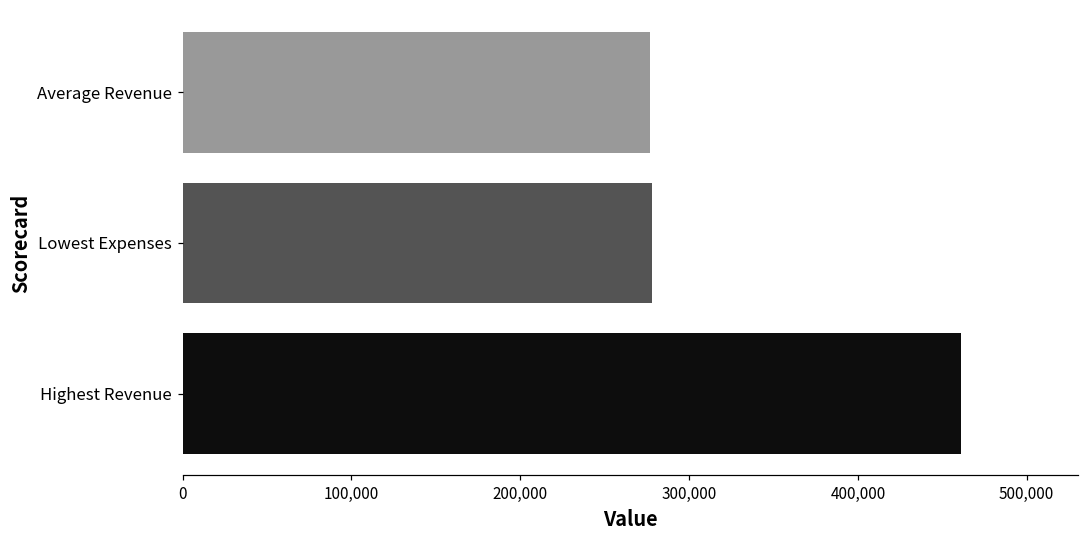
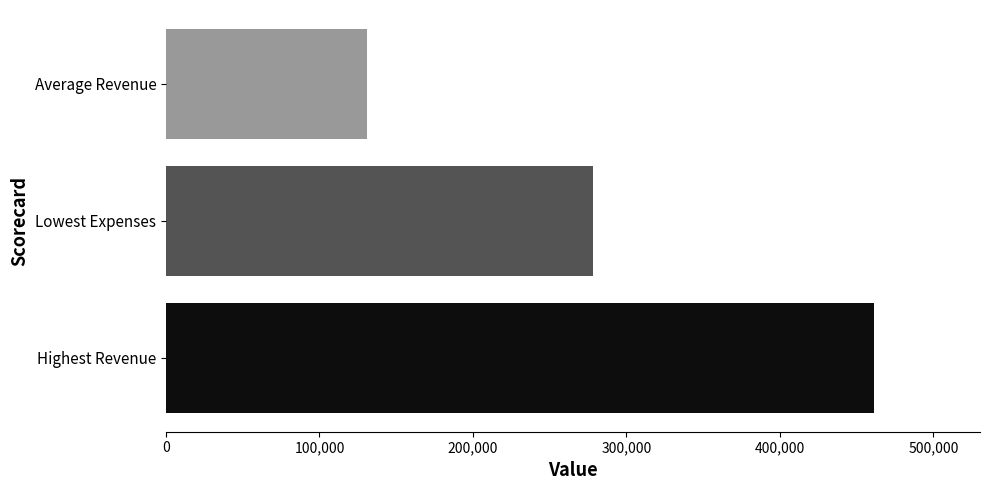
  {
-   "Average Revenue": "277,000",
+   "Average Revenue": "131,000",
    "Lowest Expenses": "278,000",
    "Highest Revenue": "461,000"
  }
